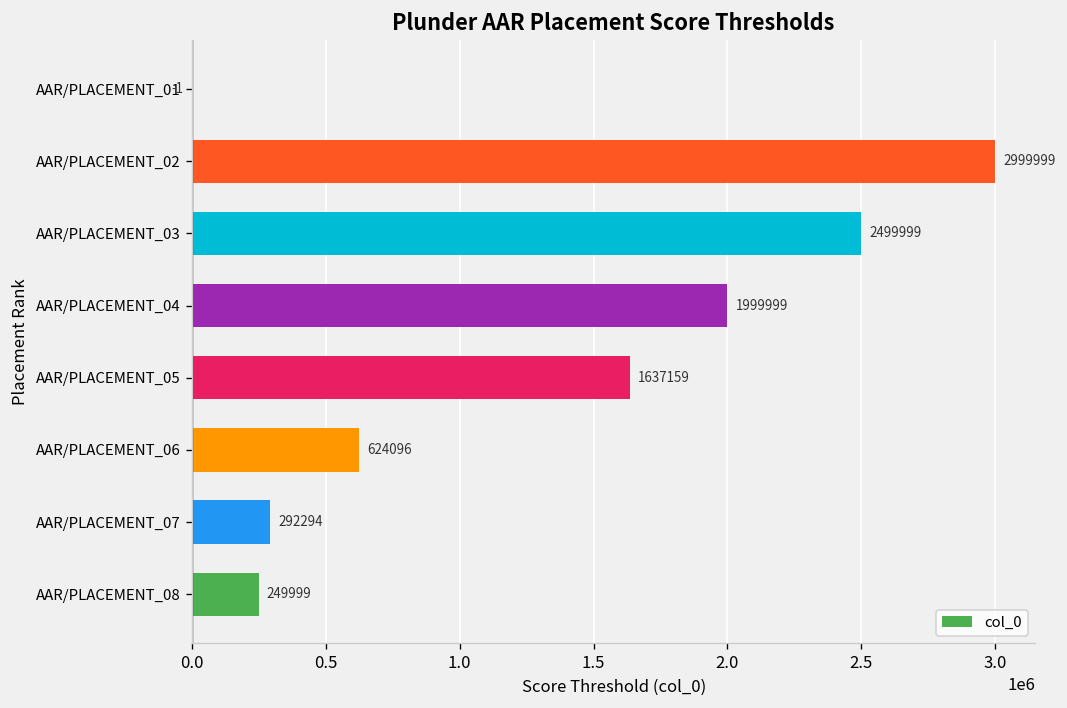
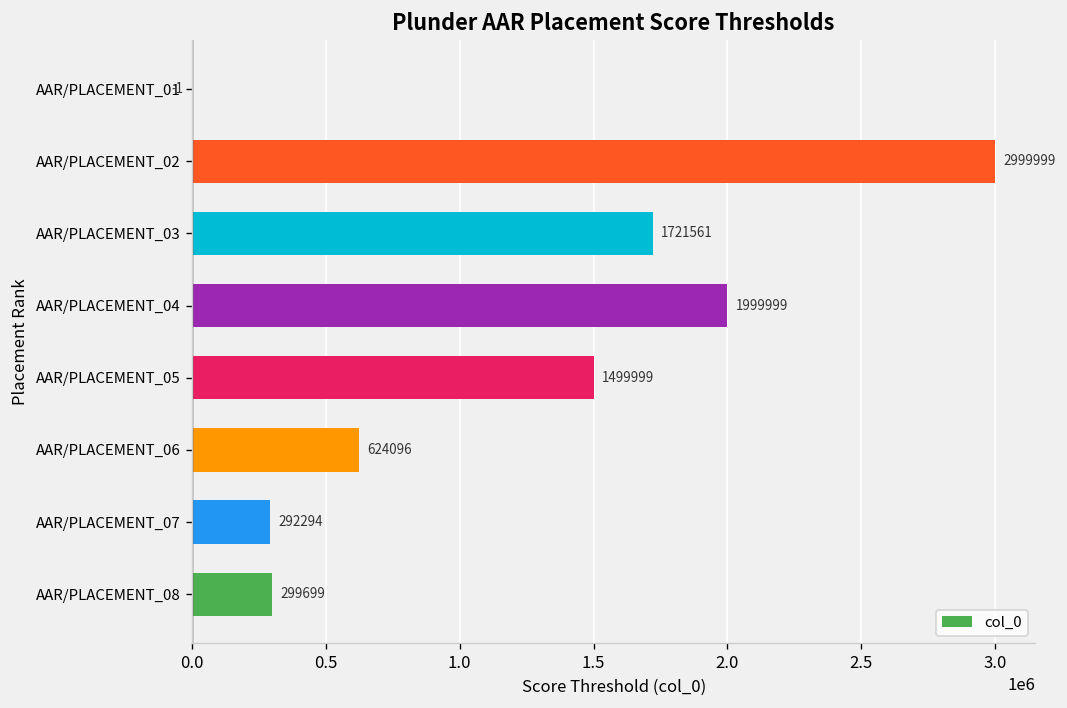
  {
    "AAR/PLACEMENT_01": -1,
    "AAR/PLACEMENT_02": 2999999,
-   "AAR/PLACEMENT_03": 2499999,
+   "AAR/PLACEMENT_03": 1721561,
    "AAR/PLACEMENT_04": 1999999,
-   "AAR/PLACEMENT_05": 1637159,
+   "AAR/PLACEMENT_05": 1499999,
    "AAR/PLACEMENT_06": 624096,
    "AAR/PLACEMENT_07": 292294,
-   "AAR/PLACEMENT_08": 249999
+   "AAR/PLACEMENT_08": 299699
  }
